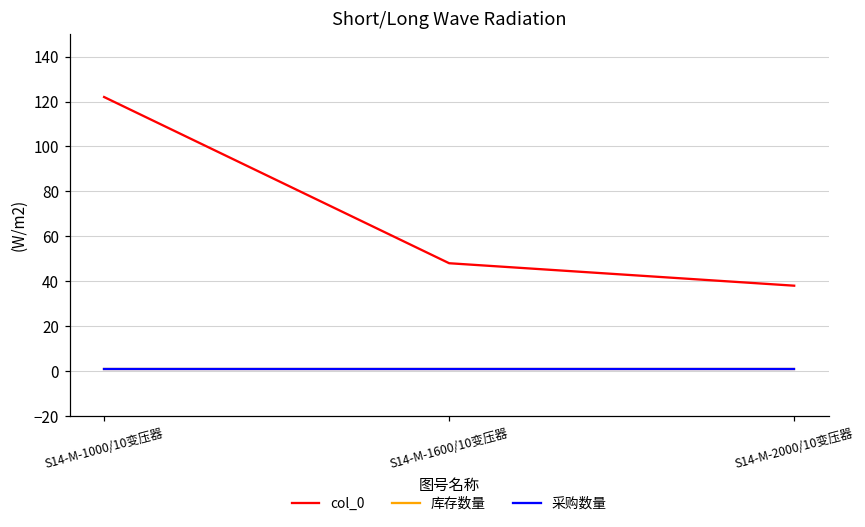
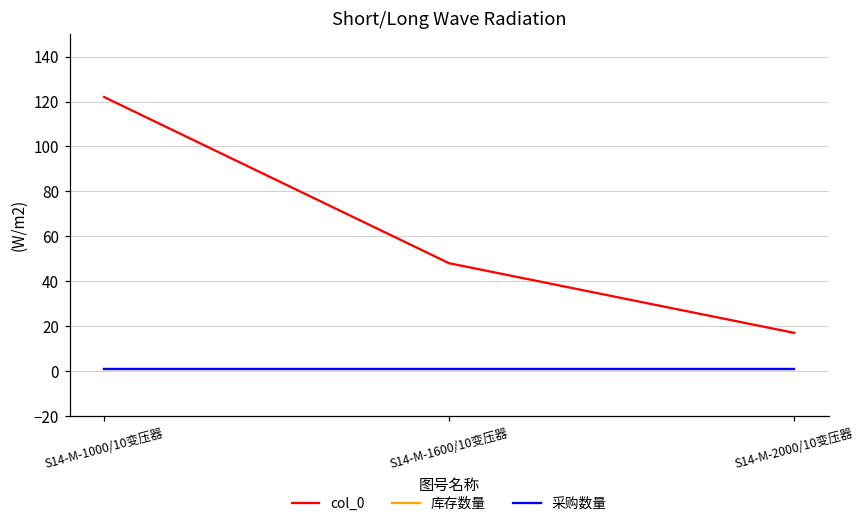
  {
    "col_0": {
      "S14-M-1000/10变压器": 122,
      "S14-M-1600/10变压器": 48,
-     "S14-M-2000/10变压器": 38
+     "S14-M-2000/10变压器": 17
    },
    "采购数量": {
      "S14-M-1000/10变压器": 1,
      "S14-M-1600/10变压器": 1,
      "S14-M-2000/10变压器": 1
    }
  }
